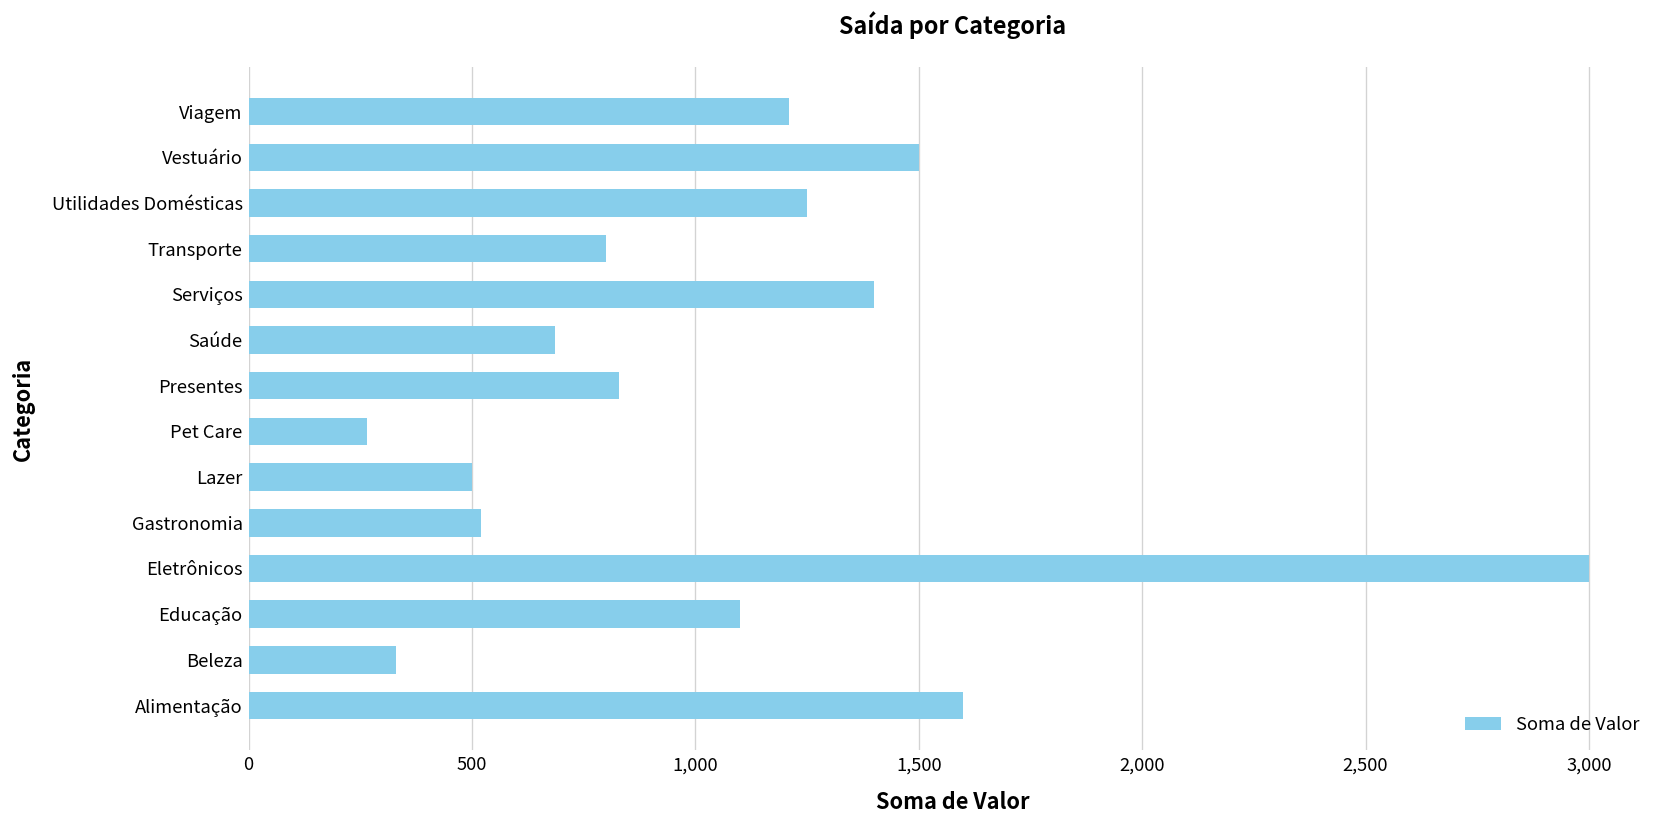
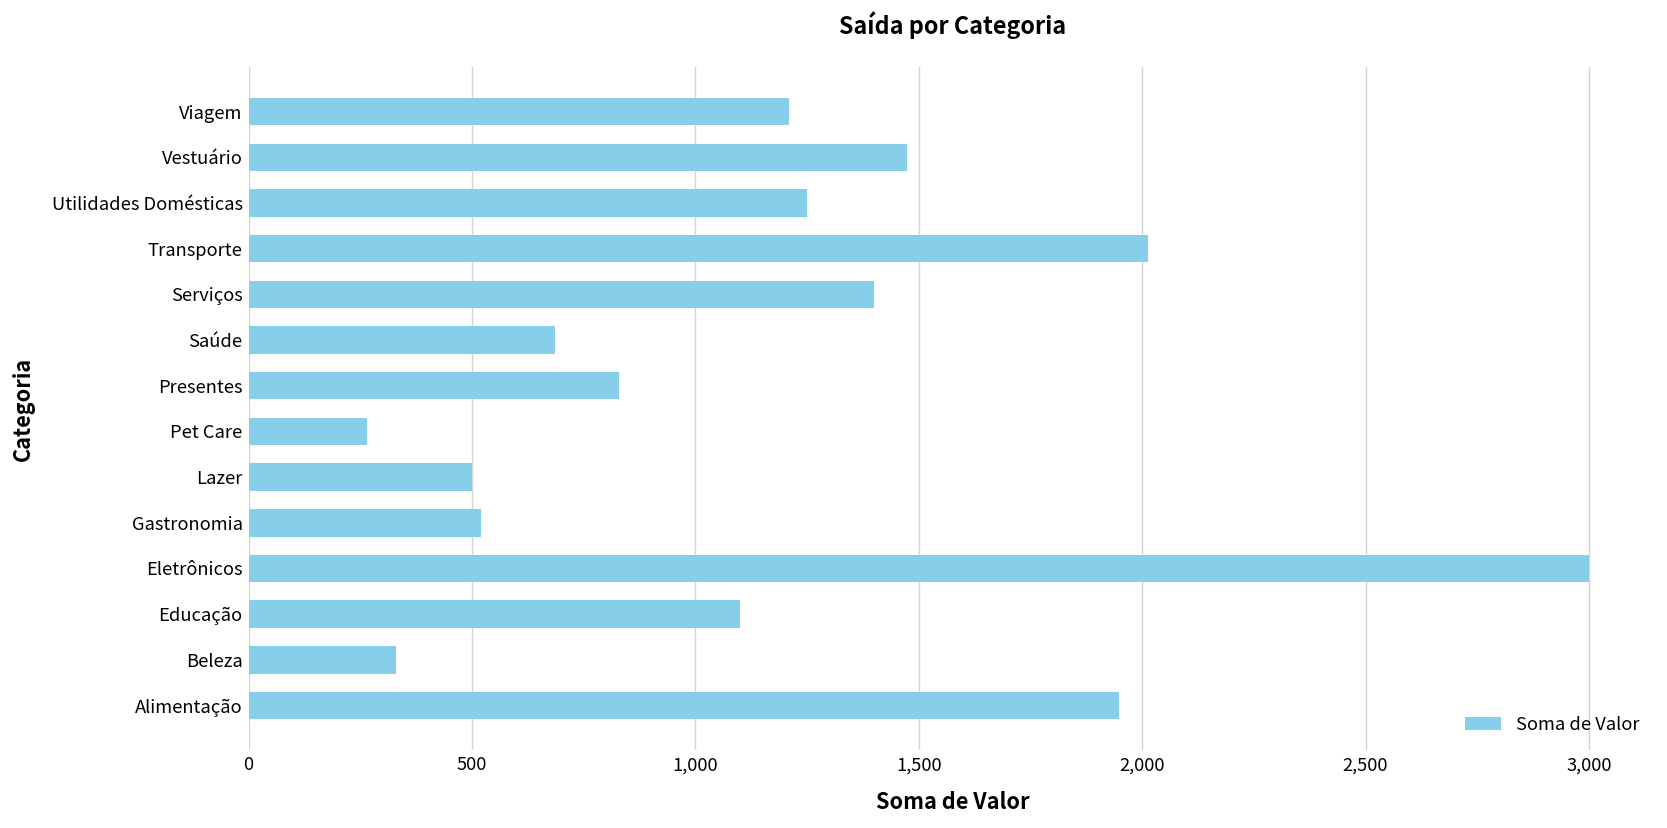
  {
    "Viagem": "1,210",
-   "Vestuário": "1,500",
+   "Vestuário": "1,470",
    "Utilidades Domésticas": "1,250",
-   "Transporte": "800",
+   "Transporte": "2,010",
    "Serviços": "1,400",
    "Saúde": "690",
    "Presentes": "830",
    "Pet Care": "270",
    "Lazer": "500",
    "Gastronomia": "520",
    "Eletrônicos": "3,000",
    "Educação": "1,100",
    "Beleza": "330",
-   "Alimentação": "1,600"
+   "Alimentação": "1,950"
  }
